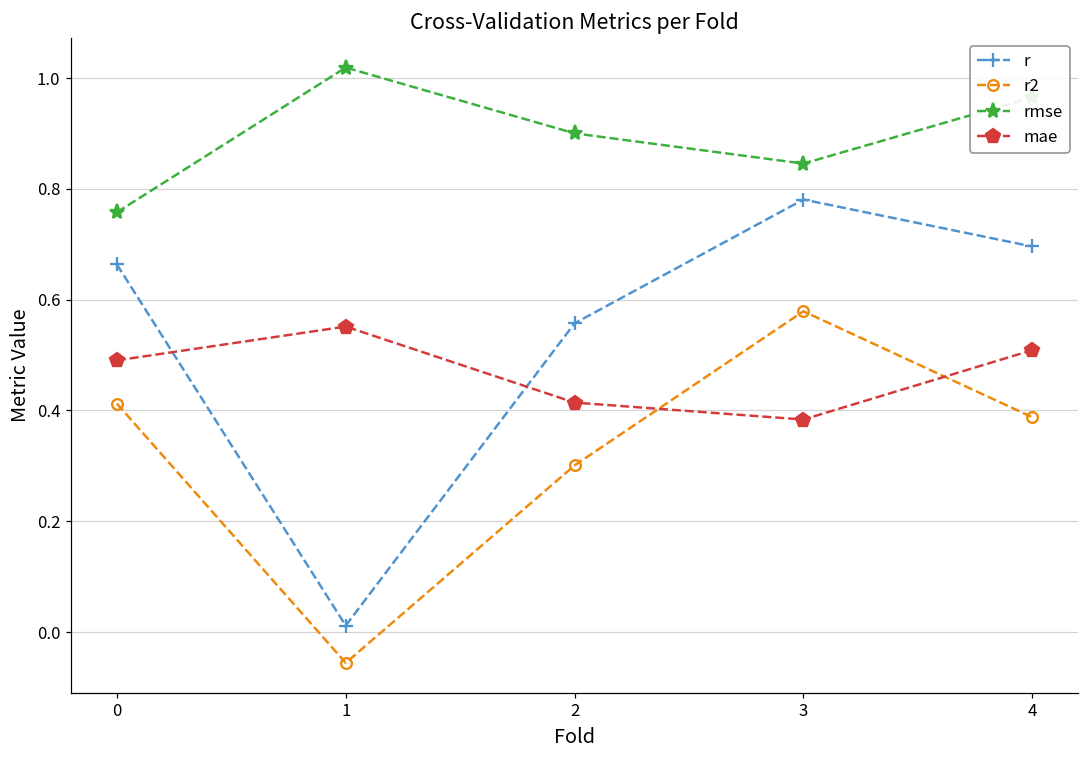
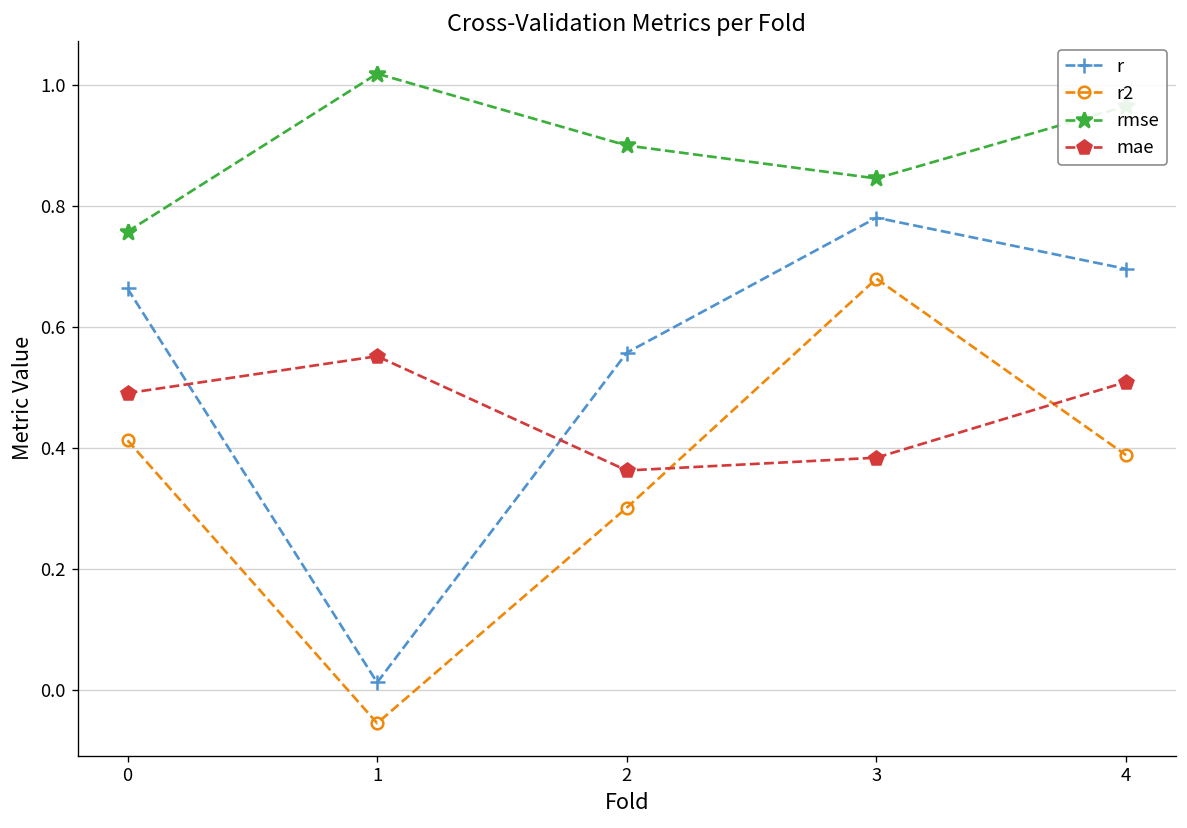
  {
    "r": {
      "0": 0.66,
      "1": 0.01,
      "2": 0.56,
      "3": 0.78,
      "4": 0.70
    },
    "r2": {
      "0": 0.41,
      "1": -0.06,
      "2": 0.30,
-     "3": 0.58,
+     "3": 0.68,
      "4": 0.39
    },
    "rmse": {
      "0": 0.76,
      "1": 1.02,
      "2": 0.90,
      "3": 0.85
    },
    "mae": {
      "0": 0.49,
      "1": 0.55,
-     "2": 0.41,
+     "2": 0.36,
      "3": 0.38,
      "4": 0.51
    }
  }
